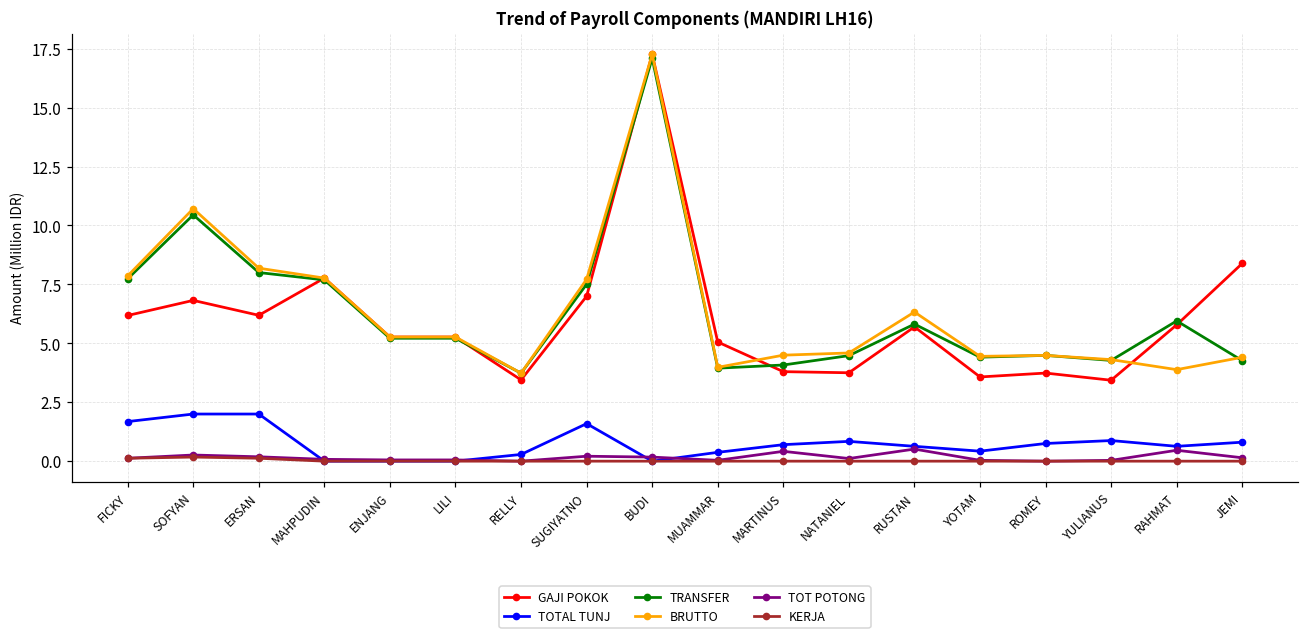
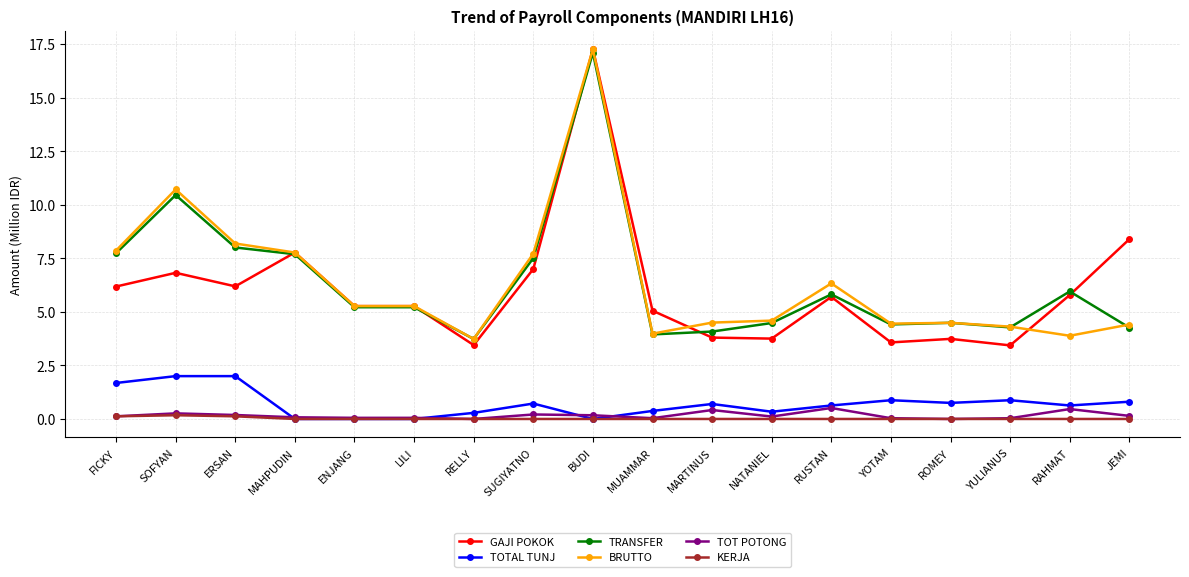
  {
    "GAJI POKOK": {
      "FICKY": 6.2,
      "SOFYAN": 6.8,
      "ERSAN": 6.2,
      "RELLY": 3.4,
      "SUGIYATNO": 7.0,
      "MUAMMAR": 5.1,
      "MARTINUS": 3.8,
      "NATANIEL": 3.8,
      "YOTAM": 3.6,
      "ROMEY": 3.7,
      "YULIANUS": 3.4,
      "RAHMAT": 5.8,
      "JEMI": 8.4
    },
    "TOTAL TUNJ": {
      "FICKY": 1.7,
      "SOFYAN": 2.0,
      "ERSAN": 2.0,
      "RELLY": 0.3,
-     "SUGIYATNO": 1.6,
+     "SUGIYATNO": 0.7,
      "MUAMMAR": 0.4,
      "MARTINUS": 0.7,
-     "NATANIEL": 0.8,
-     "YOTAM": 0.4,
+     "NATANIEL": 0.3,
+     "YOTAM": 0.9,
      "ROMEY": 0.8,
      "YULIANUS": 0.9,
      "RAHMAT": 0.6,
      "JEMI": 0.8
    },
    "TRANSFER": {
      "FICKY": 7.7,
      "SOFYAN": 10.5,
      "ERSAN": 8.0,
      "SUGIYATNO": 7.5,
      "BUDI": 17.1,
      "MARTINUS": 4.1,
      "RAHMAT": 6.0,
      "JEMI": 4.3
    },
    "BRUTTO": {
      "FICKY": 7.9,
      "SOFYAN": 10.7,
      "ERSAN": 8.2,
      "SUGIYATNO": 7.7,
      "MARTINUS": 4.5,
      "RUSTAN": 6.3,
      "RAHMAT": 3.9,
      "JEMI": 4.4
    },
    "TOT POTONG": {
      "SUGIYATNO": 0.2,
      "BUDI": 0.2,
      "MARTINUS": 0.4,
      "RAHMAT": 0.5,
      "JEMI": 0.1
    },
    "KERJA": {
      "SUGIYATNO": 0.0,
      "MARTINUS": 0.0,
      "RUSTAN": 0.0,
      "RAHMAT": 0.0,
      "JEMI": 0.0
    }
  }
